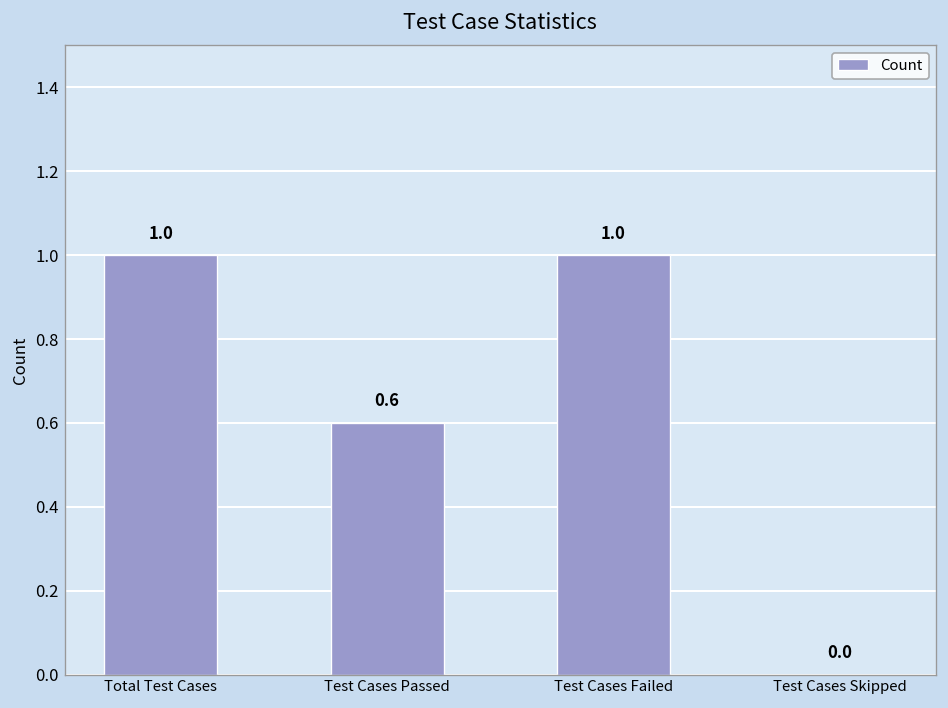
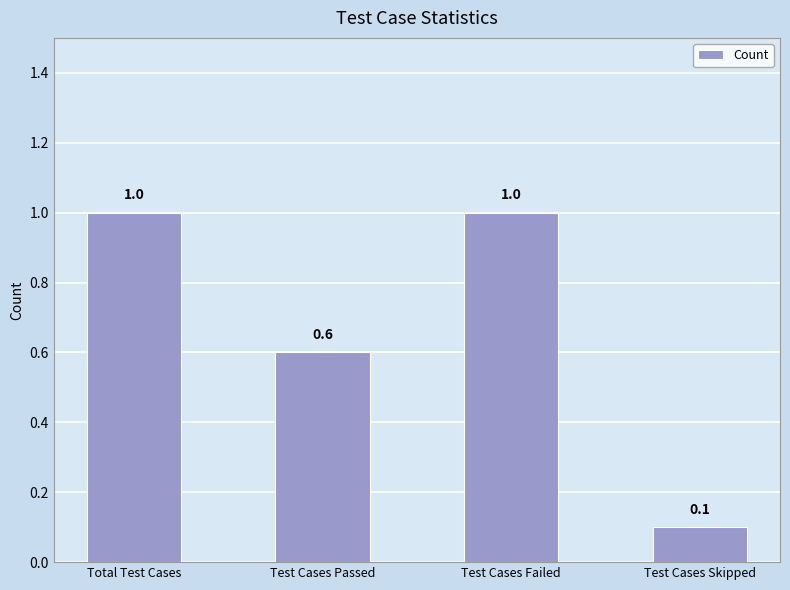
  {
    "Total Test Cases": 1.0,
    "Test Cases Passed": 0.6,
    "Test Cases Failed": 1.0,
-   "Test Cases Skipped": 0.0
+   "Test Cases Skipped": 0.1
  }
